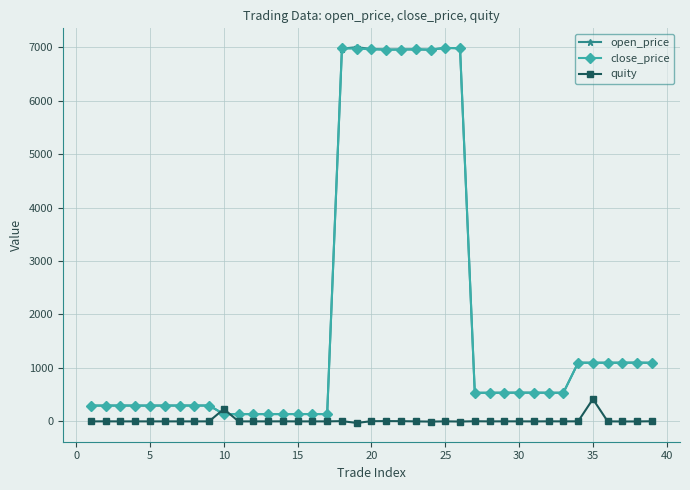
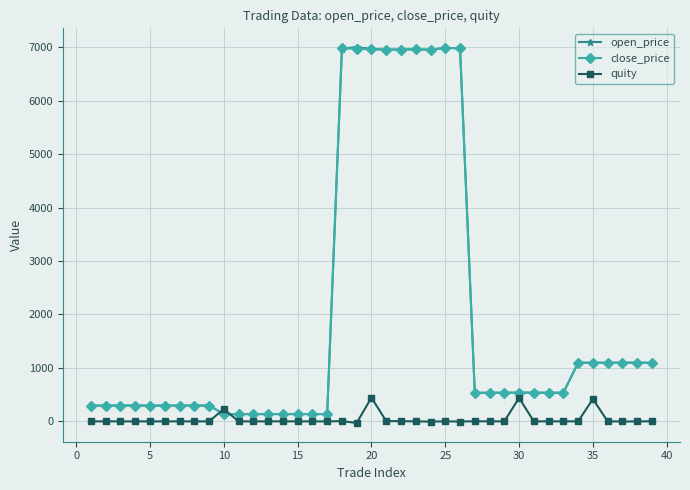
  {
    "quity": {
      "5": 0,
      "10": 200,
      "15": 0,
-     "20": 0,
+     "20": 400,
      "25": 0,
-     "30": 0,
+     "30": 400,
      "35": 400
    }
  }
